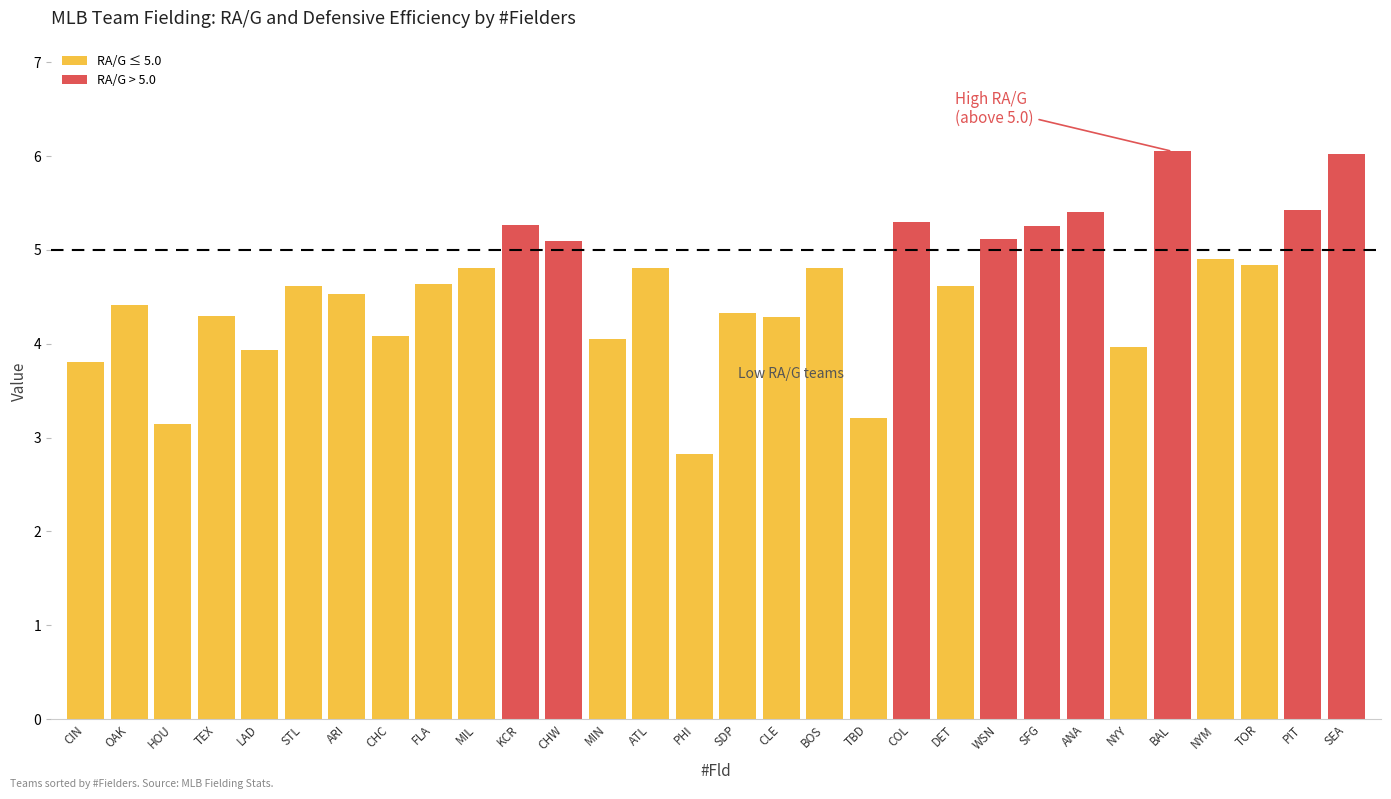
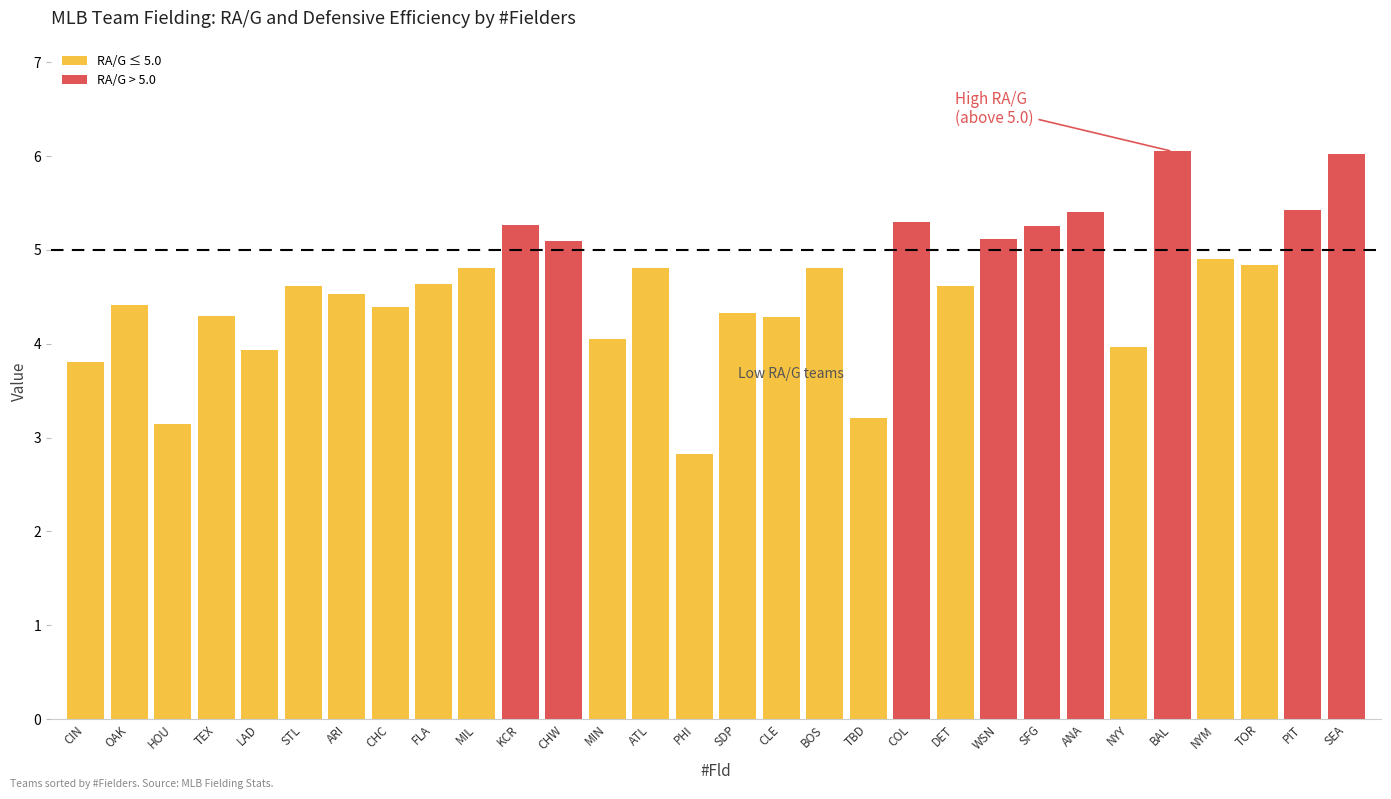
  {
    "CIN": 3.8,
    "OAK": 4.4,
    "HOU": 3.1,
    "TEX": 4.3,
    "LAD": 3.9,
    "STL": 4.6,
    "ARI": 4.5,
-   "CHC": 4.1,
+   "CHC": 4.4,
    "FLA": 4.6,
    "MIL": 4.8,
    "KCR": 5.3,
    "CHW": 5.1,
    "MIN": 4.1,
    "ATL": 4.8,
    "PHI": 2.8,
    "SDP": 4.3,
    "CLE": 4.3,
    "BOS": 4.8,
    "TBD": 3.2,
    "COL": 5.3,
    "DET": 4.6,
    "WSN": 5.1,
    "SFG": 5.3,
    "ANA": 5.4,
    "NYY": 4.0,
    "NYM": 4.9,
    "TOR": 4.8,
    "PIT": 5.4,
    "SEA": 6.0
  }
